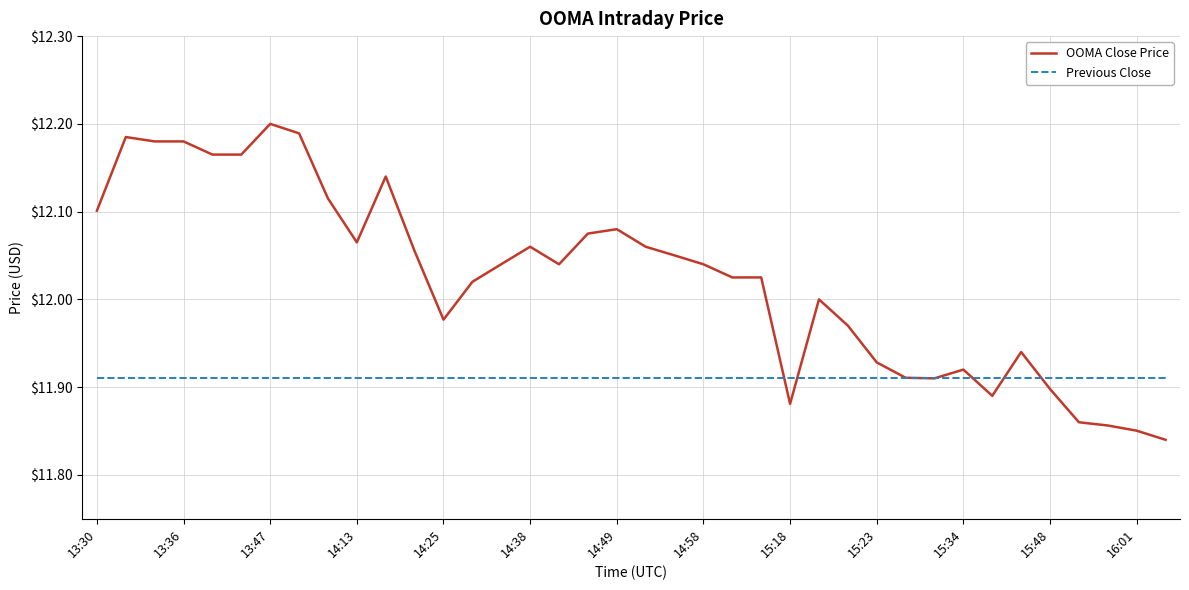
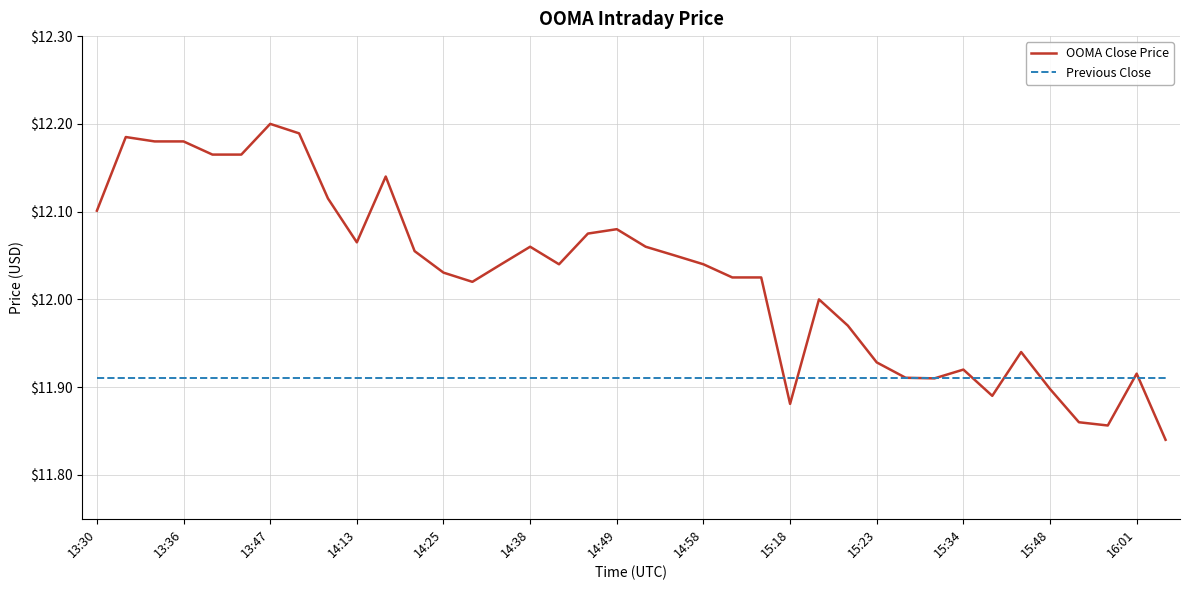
  {
    "OOMA Close Price": {
      "13:30": "$12.10",
      "13:36": "$12.18",
      "13:47": "$12.20",
      "14:13": "$12.06",
-     "14:25": "$11.98",
+     "14:25": "$12.03",
      "14:38": "$12.06",
      "14:49": "$12.08",
      "14:58": "$12.04",
      "15:18": "$11.88",
      "15:23": "$11.93",
      "15:34": "$11.92",
      "15:48": "$11.90",
-     "16:01": "$11.85"
+     "16:01": "$11.92"
    },
    "Previous Close": {
      "13:30": "$11.91",
      "13:36": "$11.91",
      "13:47": "$11.91",
      "14:13": "$11.91",
      "14:25": "$11.91",
      "14:38": "$11.91",
      "14:49": "$11.91",
      "14:58": "$11.91",
      "15:18": "$11.91",
      "15:23": "$11.91",
      "15:34": "$11.91",
      "15:48": "$11.91",
      "16:01": "$11.91"
    }
  }
